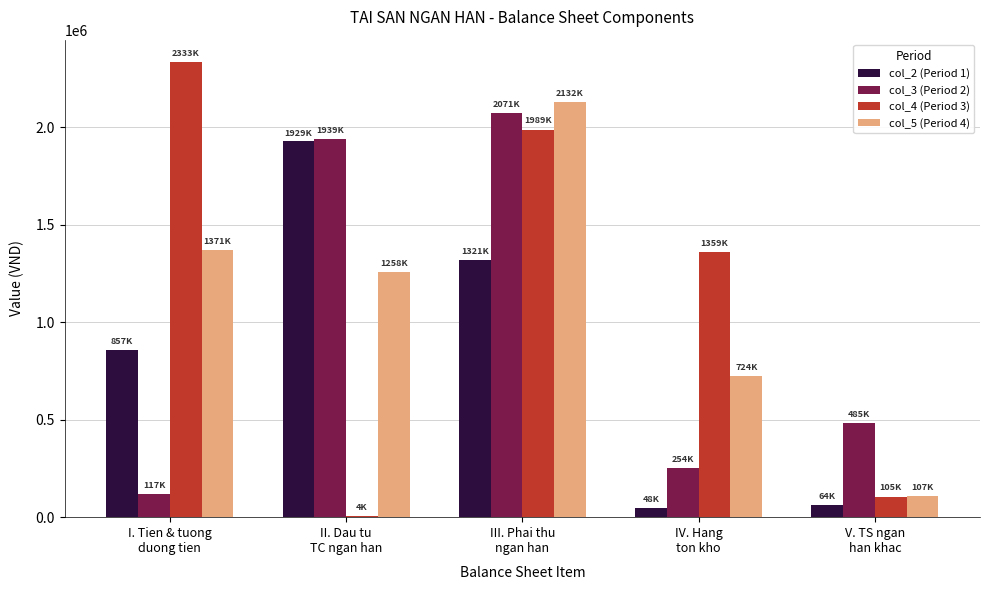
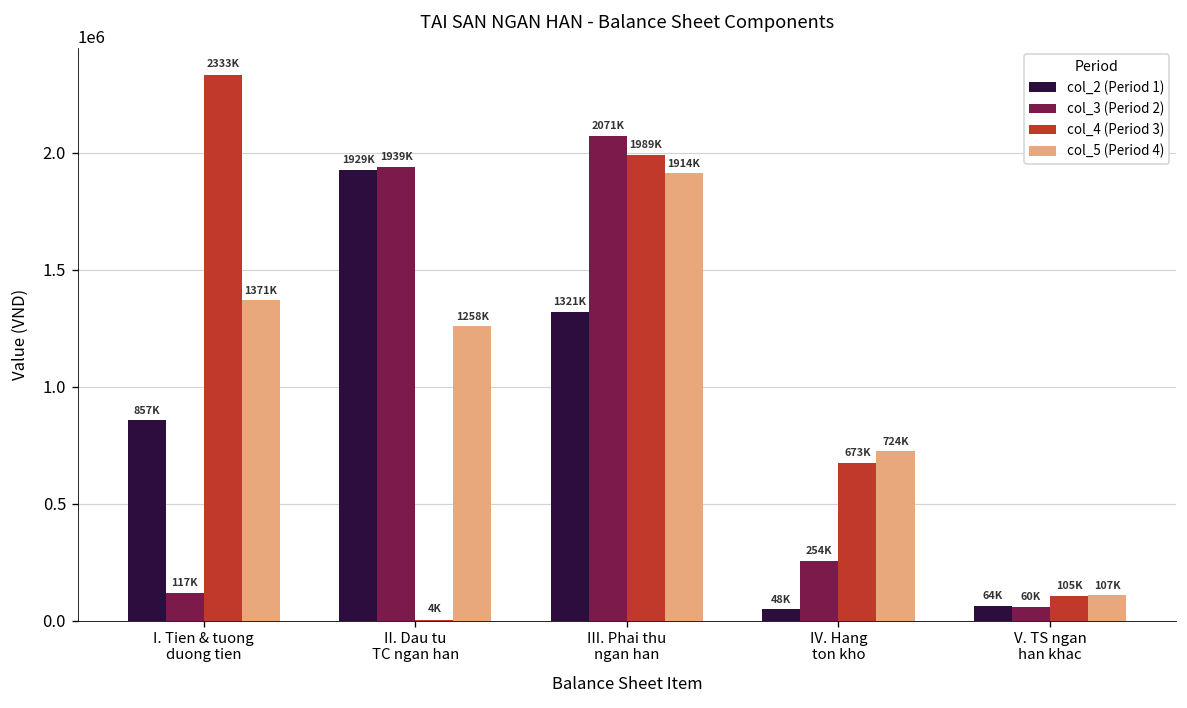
  {
    "col_2 (Period 1)": {
      "I. Tien & tuong duong tien": "857K",
      "II. Dau tu TC ngan han": "1929K",
      "III. Phai thu ngan han": "1321K",
      "IV. Hang ton kho": "48K",
      "V. TS ngan han khac": "64K"
    },
    "col_3 (Period 2)": {
      "I. Tien & tuong duong tien": "117K",
      "II. Dau tu TC ngan han": "1939K",
      "III. Phai thu ngan han": "2071K",
      "IV. Hang ton kho": "254K",
-     "V. TS ngan han khac": "485K"
+     "V. TS ngan han khac": "60K"
    },
    "col_4 (Period 3)": {
      "I. Tien & tuong duong tien": "2333K",
      "II. Dau tu TC ngan han": "4K",
      "III. Phai thu ngan han": "1989K",
-     "IV. Hang ton kho": "1359K",
+     "IV. Hang ton kho": "673K",
      "V. TS ngan han khac": "105K"
    },
    "col_5 (Period 4)": {
      "I. Tien & tuong duong tien": "1371K",
      "II. Dau tu TC ngan han": "1258K",
-     "III. Phai thu ngan han": "2132K",
+     "III. Phai thu ngan han": "1914K",
      "IV. Hang ton kho": "724K",
      "V. TS ngan han khac": "107K"
    }
  }
